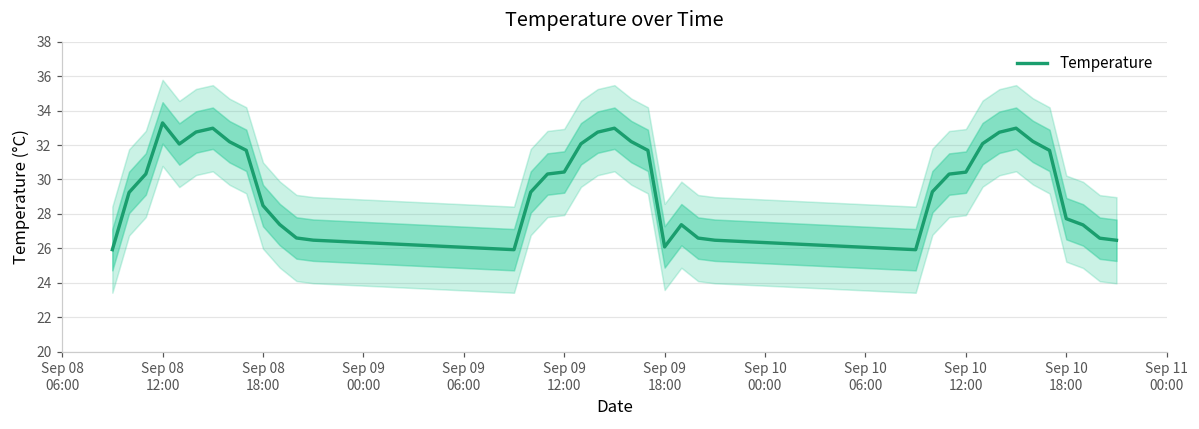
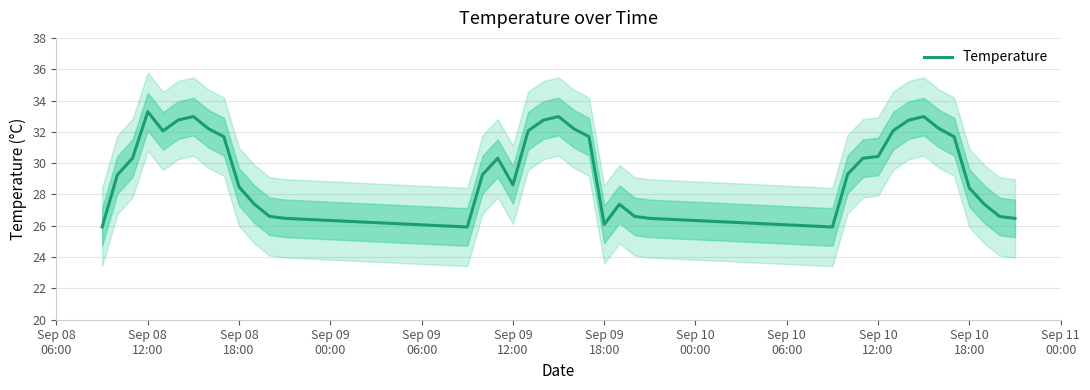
  {
    "Temperature": {
      "Sep 08 12:00": 33.3,
      "Sep 08 18:00": 28.5,
-     "Sep 09 12:00": 30.4,
+     "Sep 09 12:00": 28.6,
      "Sep 09 18:00": 26.1,
      "Sep 10 12:00": 30.4,
-     "Sep 10 18:00": 27.7
+     "Sep 10 18:00": 28.4
    }
  }
